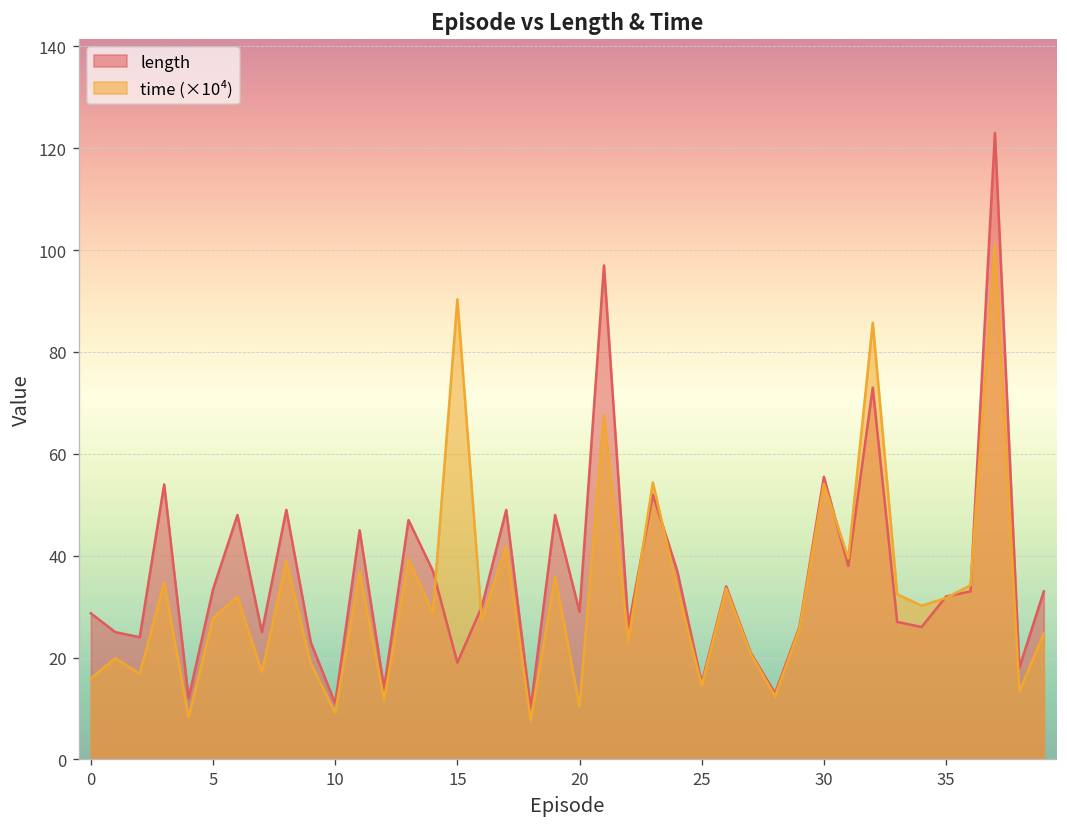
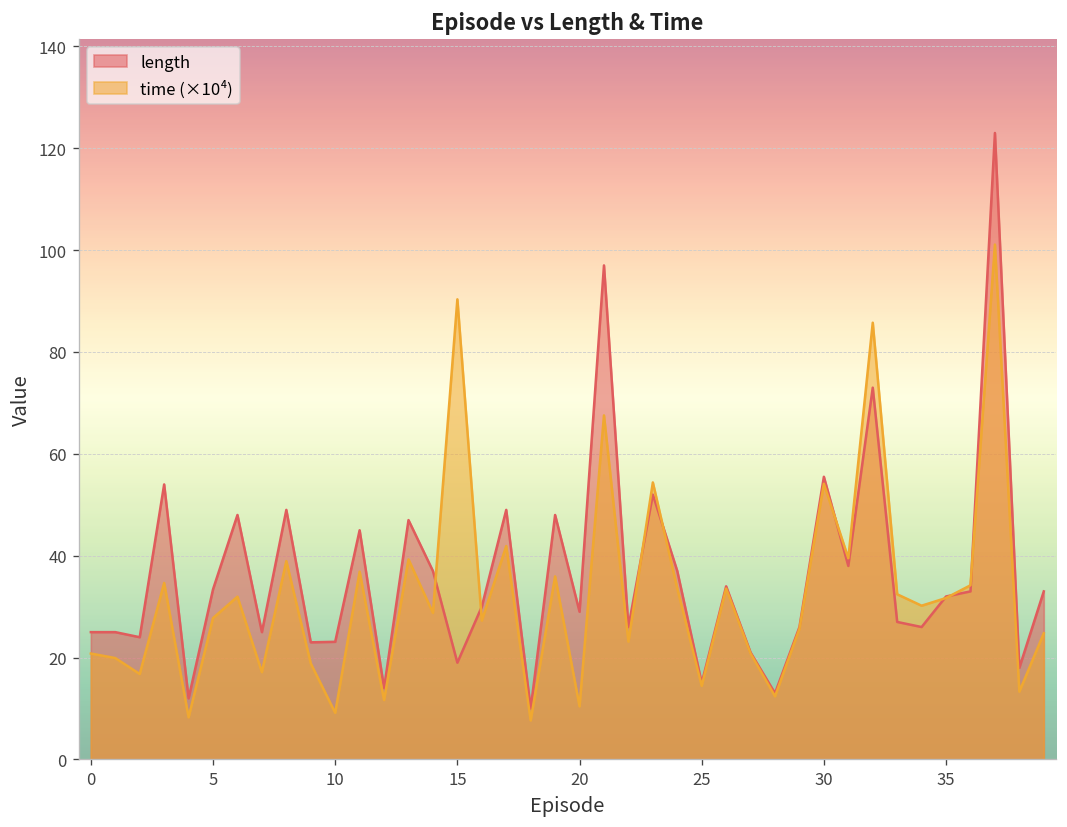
  {
    "length": {
-     "0": 29,
+     "0": 25,
      "5": 33,
-     "10": 11,
+     "10": 23,
      "15": 19,
      "20": 29,
      "30": 56
    },
    "time (×10⁴)": {
-     "0": 16,
+     "0": 21,
      "5": 28,
      "10": 9,
      "15": 90,
      "20": 10,
      "30": 54
    }
  }
